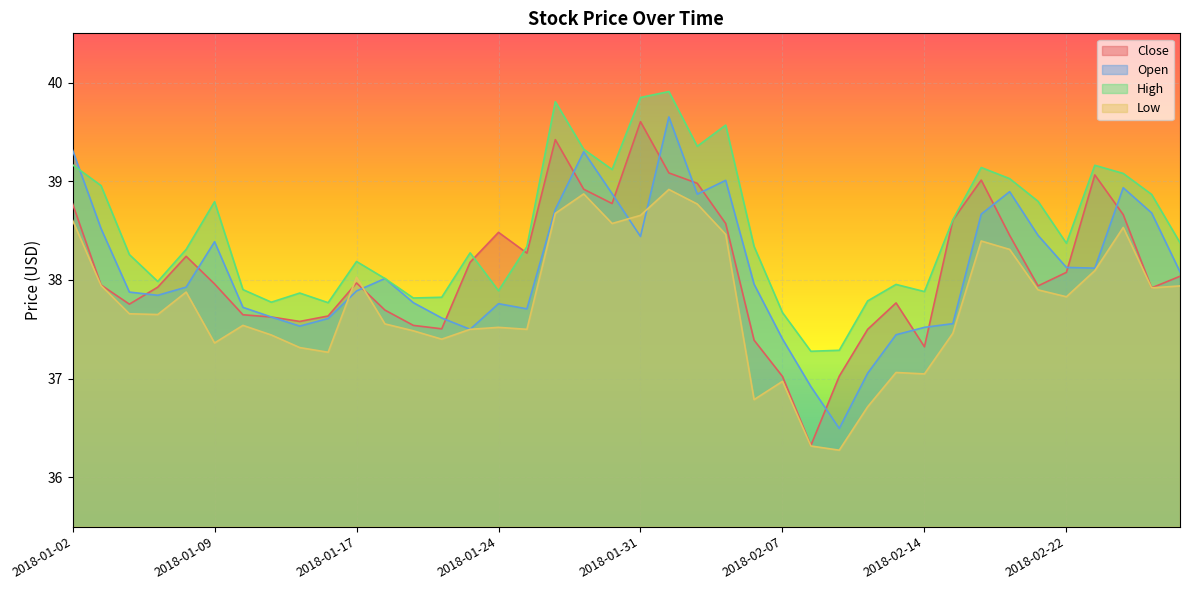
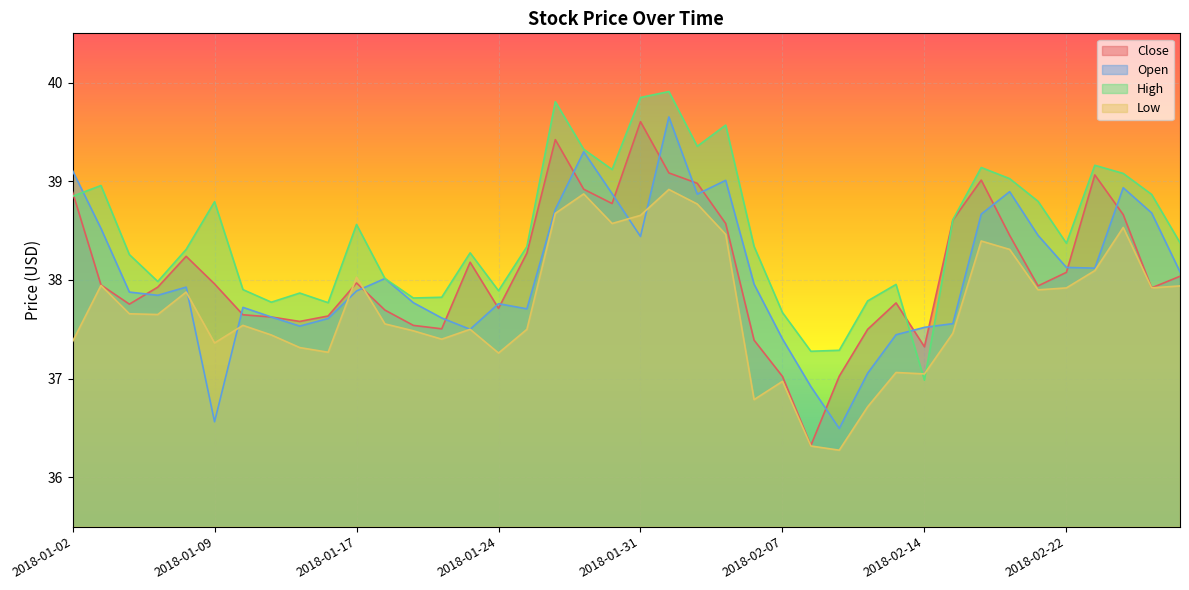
  {
    "Close": {
-     "2018-01-02": 38.8,
+     "2018-01-02": 38.9,
      "2018-01-09": 38.0,
      "2018-01-17": 38.0,
-     "2018-01-24": 38.5,
+     "2018-01-24": 37.7,
      "2018-01-31": 39.6,
      "2018-02-07": 37.0,
      "2018-02-14": 37.3,
      "2018-02-22": 38.1
    },
    "Open": {
-     "2018-01-02": 39.3,
-     "2018-01-09": 38.4,
+     "2018-01-02": 39.1,
+     "2018-01-09": 36.6,
      "2018-01-17": 37.9,
      "2018-01-24": 37.8,
      "2018-01-31": 38.4,
      "2018-02-07": 37.4,
      "2018-02-14": 37.5,
      "2018-02-22": 38.1
    },
    "High": {
-     "2018-01-02": 39.2,
+     "2018-01-02": 38.8,
      "2018-01-09": 38.8,
-     "2018-01-17": 38.2,
+     "2018-01-17": 38.6,
      "2018-01-24": 37.9,
      "2018-01-31": 39.8,
      "2018-02-07": 37.7,
-     "2018-02-14": 37.9,
+     "2018-02-14": 37.0,
      "2018-02-22": 38.4
    },
    "Low": {
-     "2018-01-02": 38.6,
+     "2018-01-02": 37.4,
      "2018-01-09": 37.4,
      "2018-01-17": 38.0,
-     "2018-01-24": 37.5,
+     "2018-01-24": 37.3,
      "2018-01-31": 38.7,
      "2018-02-07": 37.0,
      "2018-02-14": 37.0,
-     "2018-02-22": 37.8
+     "2018-02-22": 37.9
    }
  }
